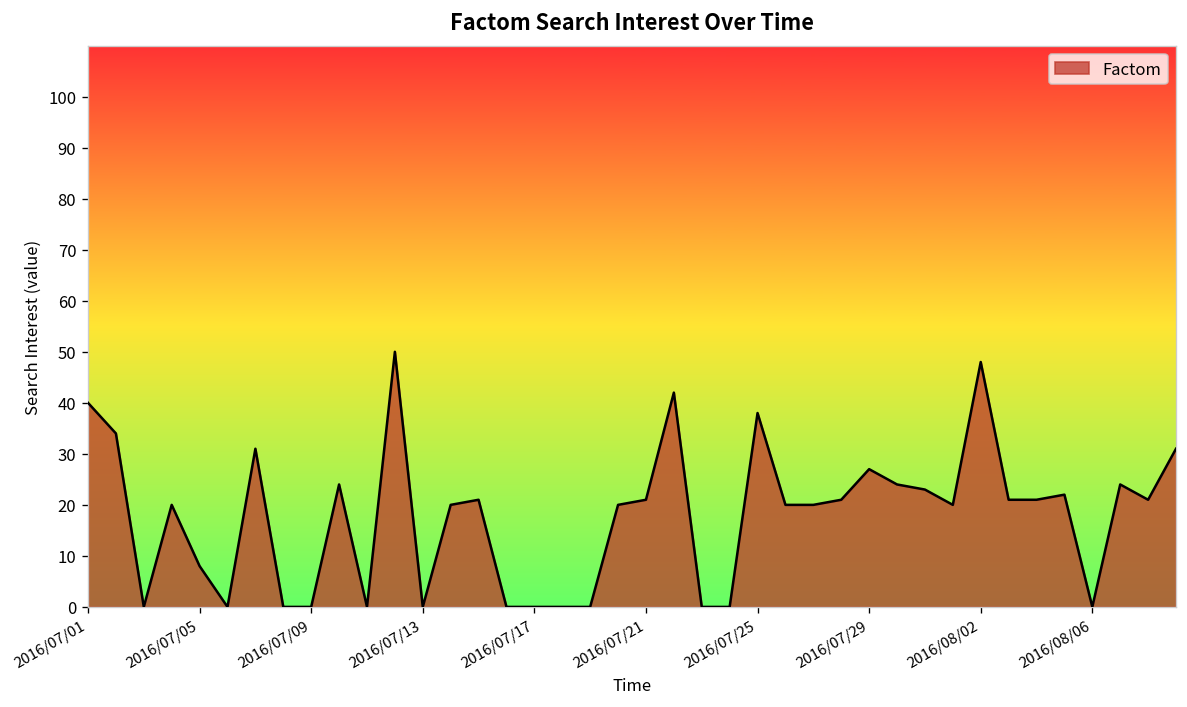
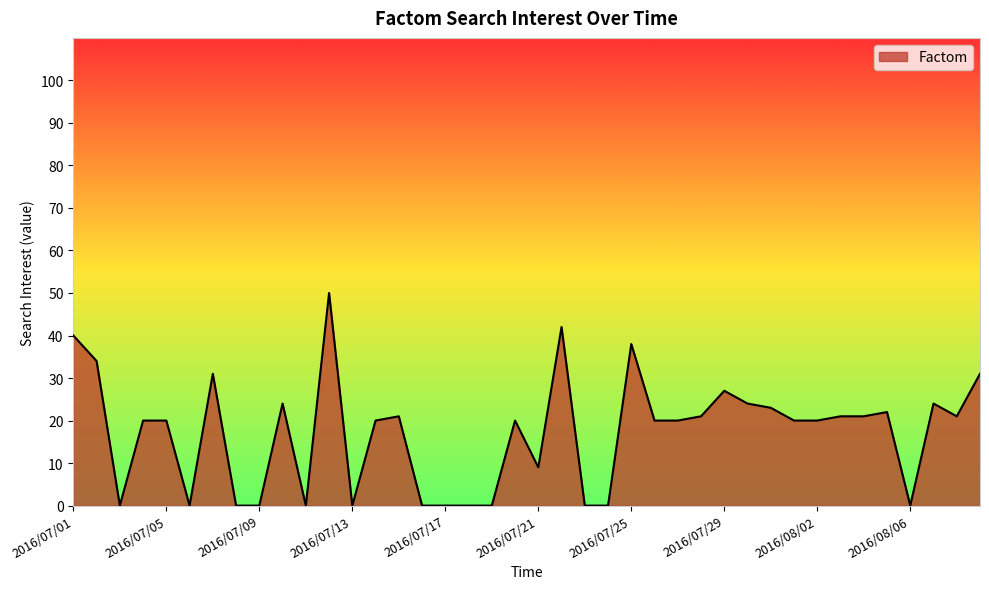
  {
    "2016/07/01": 40,
-   "2016/07/05": 8,
+   "2016/07/05": 20,
    "2016/07/09": 0,
    "2016/07/13": 0,
    "2016/07/17": 0,
-   "2016/07/21": 21,
+   "2016/07/21": 9,
    "2016/07/25": 38,
    "2016/07/29": 27,
-   "2016/08/02": 48,
+   "2016/08/02": 20,
    "2016/08/06": 0
  }
